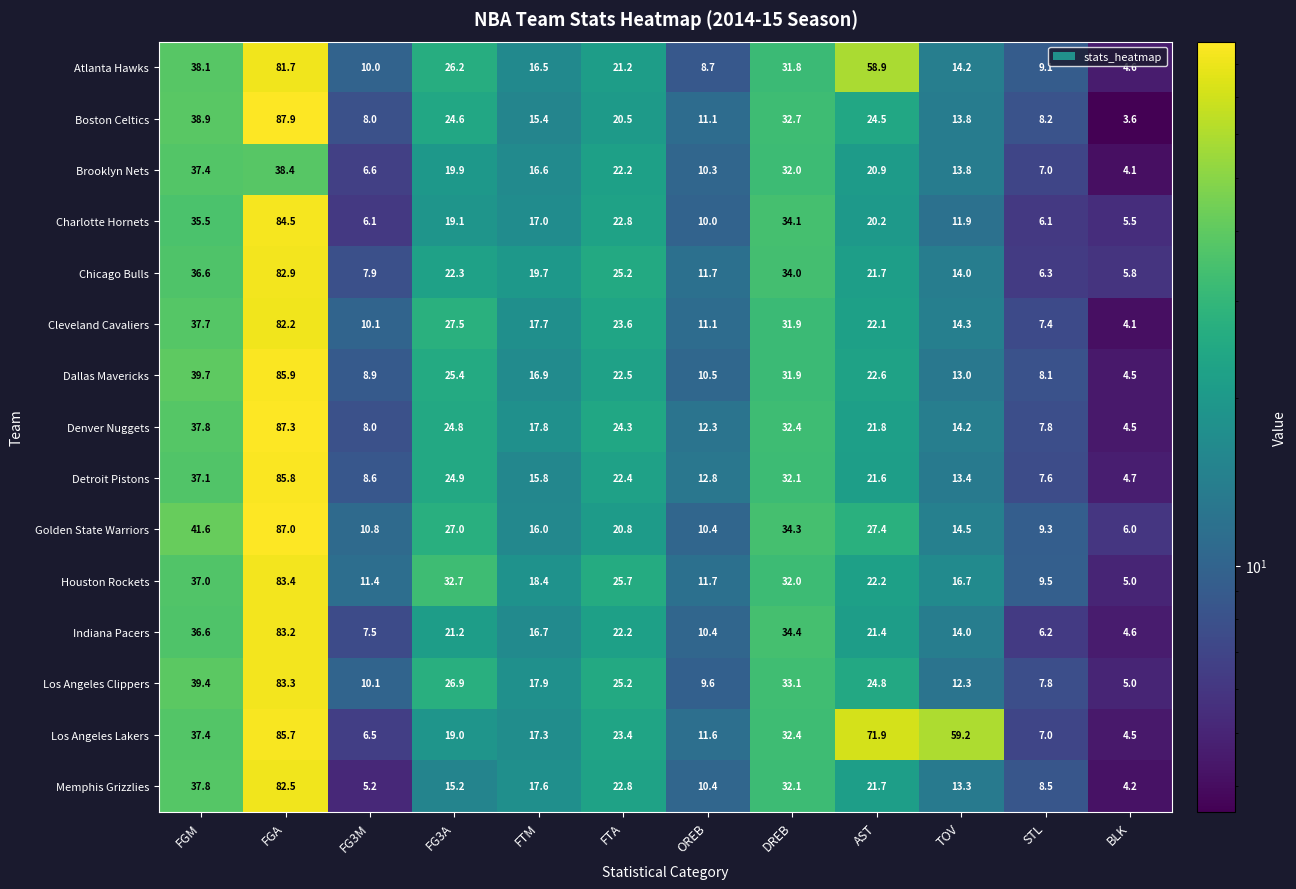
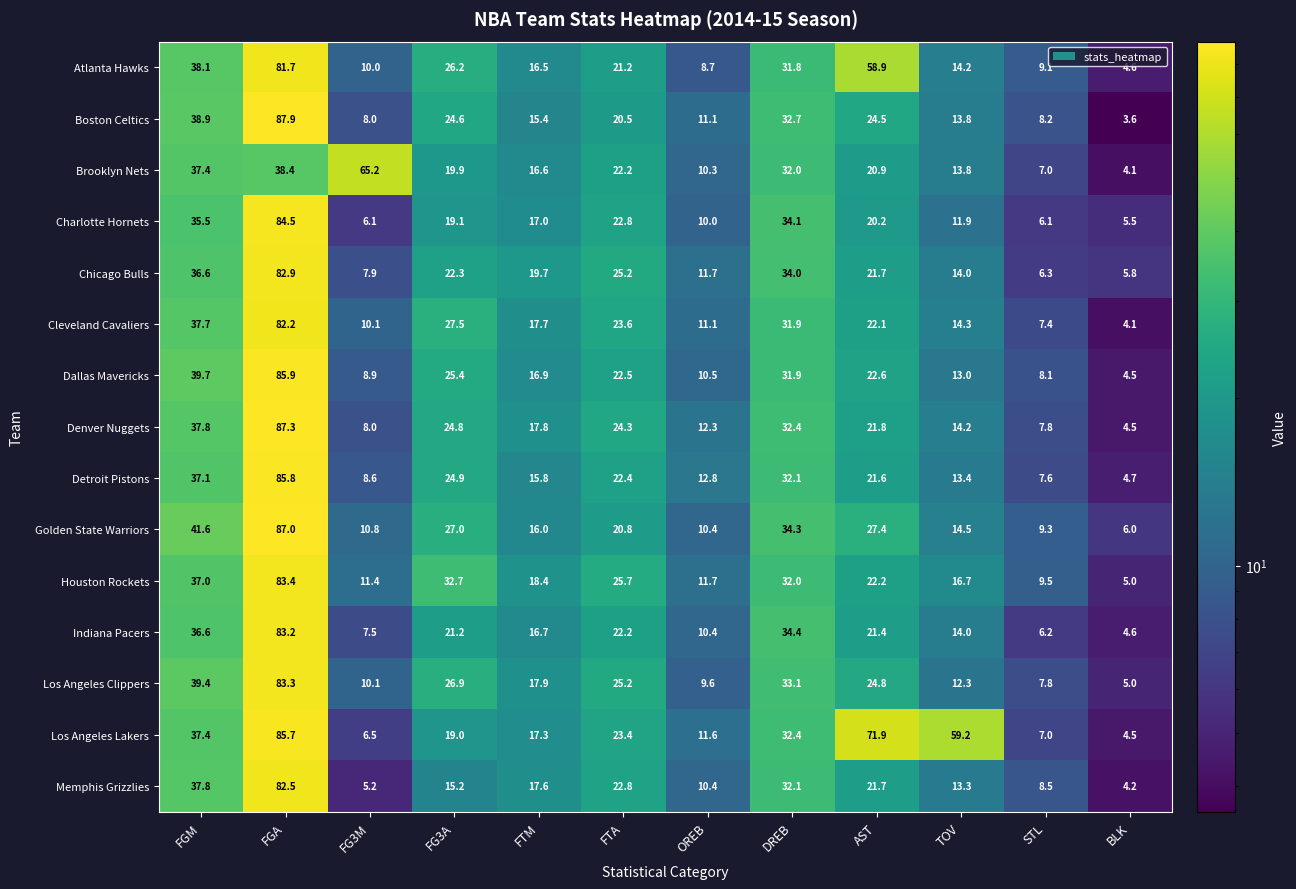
  {
    "Atlanta Hawks": {
      "FGM": 38.1,
      "FGA": 81.7,
      "FG3M": 10.0,
      "FG3A": 26.2,
      "FTM": 16.5,
      "FTA": 21.2,
      "OREB": 8.7,
      "DREB": 31.8,
      "AST": 58.9,
      "TOV": 14.2
    },
    "Boston Celtics": {
      "FGM": 38.9,
      "FGA": 87.9,
      "FG3M": 8.0,
      "FG3A": 24.6,
      "FTM": 15.4,
      "FTA": 20.5,
      "OREB": 11.1,
      "DREB": 32.7,
      "AST": 24.5,
      "TOV": 13.8,
      "STL": 8.2,
      "BLK": 3.6
    },
    "Brooklyn Nets": {
      "FGM": 37.4,
      "FGA": 38.4,
-     "FG3M": 6.6,
+     "FG3M": 65.2,
      "FG3A": 19.9,
      "FTM": 16.6,
      "FTA": 22.2,
      "OREB": 10.3,
      "DREB": 32.0,
      "AST": 20.9,
      "TOV": 13.8,
      "STL": 7.0,
      "BLK": 4.1
    },
    "Charlotte Hornets": {
      "FGM": 35.5,
      "FGA": 84.5,
      "FG3M": 6.1,
      "FG3A": 19.1,
      "FTM": 17.0,
      "FTA": 22.8,
      "OREB": 10.0,
      "DREB": 34.1,
      "AST": 20.2,
      "TOV": 11.9,
      "STL": 6.1,
      "BLK": 5.5
    },
    "Chicago Bulls": {
      "FGM": 36.6,
      "FGA": 82.9,
      "FG3M": 7.9,
      "FG3A": 22.3,
      "FTM": 19.7,
      "FTA": 25.2,
      "OREB": 11.7,
      "DREB": 34.0,
      "AST": 21.7,
      "TOV": 14.0,
      "STL": 6.3,
      "BLK": 5.8
    },
    "Cleveland Cavaliers": {
      "FGM": 37.7,
      "FGA": 82.2,
      "FG3M": 10.1,
      "FG3A": 27.5,
      "FTM": 17.7,
      "FTA": 23.6,
      "OREB": 11.1,
      "DREB": 31.9,
      "AST": 22.1,
      "TOV": 14.3,
      "STL": 7.4,
      "BLK": 4.1
    },
    "Dallas Mavericks": {
      "FGM": 39.7,
      "FGA": 85.9,
      "FG3M": 8.9,
      "FG3A": 25.4,
      "FTM": 16.9,
      "FTA": 22.5,
      "OREB": 10.5,
      "DREB": 31.9,
      "AST": 22.6,
      "TOV": 13.0,
      "STL": 8.1,
      "BLK": 4.5
    },
    "Denver Nuggets": {
      "FGM": 37.8,
      "FGA": 87.3,
      "FG3M": 8.0,
      "FG3A": 24.8,
      "FTM": 17.8,
      "FTA": 24.3,
      "OREB": 12.3,
      "DREB": 32.4,
      "AST": 21.8,
      "TOV": 14.2,
      "STL": 7.8,
      "BLK": 4.5
    },
    "Detroit Pistons": {
      "FGM": 37.1,
      "FGA": 85.8,
      "FG3M": 8.6,
      "FG3A": 24.9,
      "FTM": 15.8,
      "FTA": 22.4,
      "OREB": 12.8,
      "DREB": 32.1,
      "AST": 21.6,
      "TOV": 13.4,
      "STL": 7.6,
      "BLK": 4.7
    },
    "Golden State Warriors": {
      "FGM": 41.6,
      "FGA": 87.0,
      "FG3M": 10.8,
      "FG3A": 27.0,
      "FTM": 16.0,
      "FTA": 20.8,
      "OREB": 10.4,
      "DREB": 34.3,
      "AST": 27.4,
      "TOV": 14.5,
      "STL": 9.3,
      "BLK": 6.0
    },
    "Houston Rockets": {
      "FGM": 37.0,
      "FGA": 83.4,
      "FG3M": 11.4,
      "FG3A": 32.7,
      "FTM": 18.4,
      "FTA": 25.7,
      "OREB": 11.7,
      "DREB": 32.0,
      "AST": 22.2,
      "TOV": 16.7,
      "STL": 9.5,
      "BLK": 5.0
    },
    "Indiana Pacers": {
      "FGM": 36.6,
      "FGA": 83.2,
      "FG3M": 7.5,
      "FG3A": 21.2,
      "FTM": 16.7,
      "FTA": 22.2,
      "OREB": 10.4,
      "DREB": 34.4,
      "AST": 21.4,
      "TOV": 14.0,
      "STL": 6.2,
      "BLK": 4.6
    },
    "Los Angeles Clippers": {
      "FGM": 39.4,
      "FGA": 83.3,
      "FG3M": 10.1,
      "FG3A": 26.9,
      "FTM": 17.9,
      "FTA": 25.2,
      "OREB": 9.6,
      "DREB": 33.1,
      "AST": 24.8,
      "TOV": 12.3,
      "STL": 7.8,
      "BLK": 5.0
    },
    "Los Angeles Lakers": {
      "FGM": 37.4,
      "FGA": 85.7,
      "FG3M": 6.5,
      "FG3A": 19.0,
      "FTM": 17.3,
      "FTA": 23.4,
      "OREB": 11.6,
      "DREB": 32.4,
      "AST": 71.9,
      "TOV": 59.2,
      "STL": 7.0,
      "BLK": 4.5
    },
    "Memphis Grizzlies": {
      "FGM": 37.8,
      "FGA": 82.5,
      "FG3M": 5.2,
      "FG3A": 15.2,
      "FTM": 17.6,
      "FTA": 22.8,
      "OREB": 10.4,
      "DREB": 32.1,
      "AST": 21.7,
      "TOV": 13.3,
      "STL": 8.5,
      "BLK": 4.2
    }
  }
